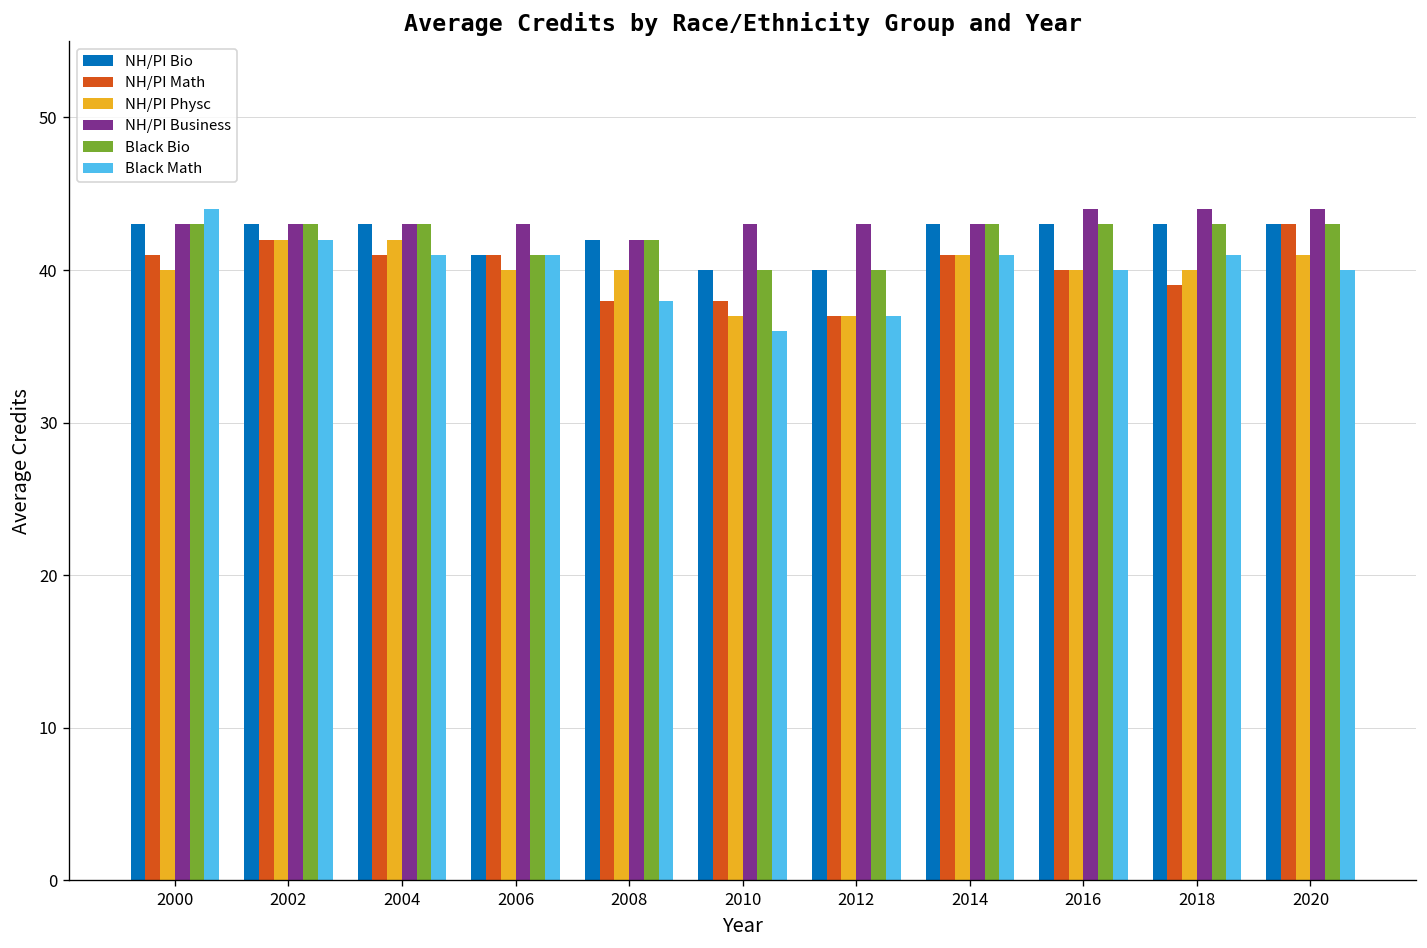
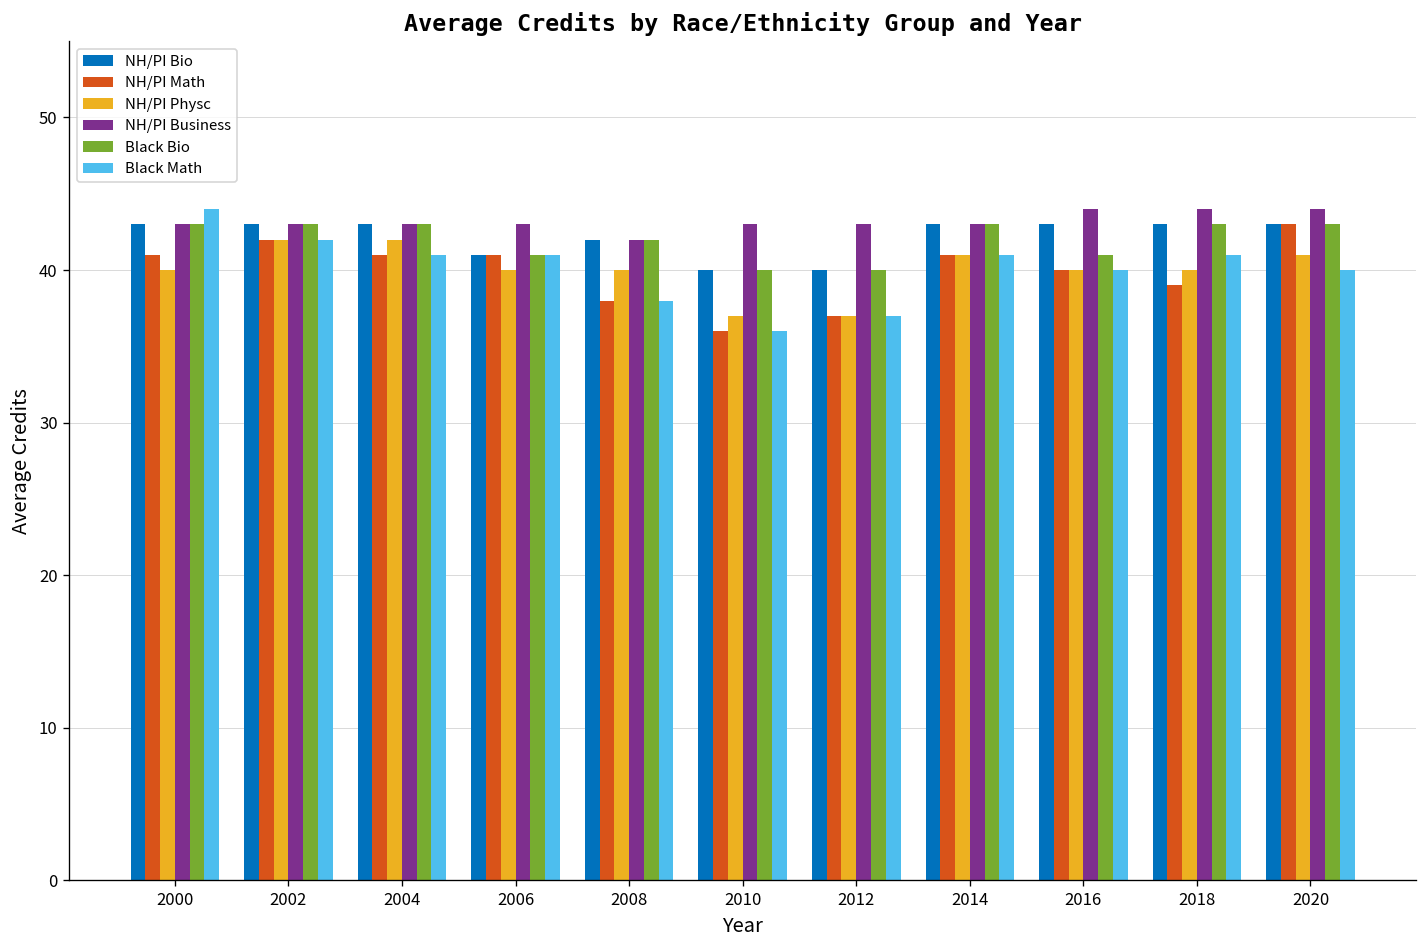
  {
    "NH/PI Bio": {
      "2000": 43,
      "2002": 43,
      "2004": 43,
      "2006": 41,
      "2008": 42,
      "2010": 40,
      "2012": 40,
      "2014": 43,
      "2016": 43,
      "2018": 43,
      "2020": 43
    },
    "NH/PI Math": {
      "2000": 41,
      "2002": 42,
      "2004": 41,
      "2006": 41,
      "2008": 38,
-     "2010": 38,
+     "2010": 36,
      "2012": 37,
      "2014": 41,
      "2016": 40,
      "2018": 39,
      "2020": 43
    },
    "NH/PI Physc": {
      "2000": 40,
      "2002": 42,
      "2004": 42,
      "2006": 40,
      "2008": 40,
      "2010": 37,
      "2012": 37,
      "2014": 41,
      "2016": 40,
      "2018": 40,
      "2020": 41
    },
    "NH/PI Business": {
      "2000": 43,
      "2002": 43,
      "2004": 43,
      "2006": 43,
      "2008": 42,
      "2010": 43,
      "2012": 43,
      "2014": 43,
      "2016": 44,
      "2018": 44,
      "2020": 44
    },
    "Black Bio": {
      "2000": 43,
      "2002": 43,
      "2004": 43,
      "2006": 41,
      "2008": 42,
      "2010": 40,
      "2012": 40,
      "2014": 43,
-     "2016": 43,
+     "2016": 41,
      "2018": 43,
      "2020": 43
    },
    "Black Math": {
      "2000": 44,
      "2002": 42,
      "2004": 41,
      "2006": 41,
      "2008": 38,
      "2010": 36,
      "2012": 37,
      "2014": 41,
      "2016": 40,
      "2018": 41,
      "2020": 40
    }
  }
